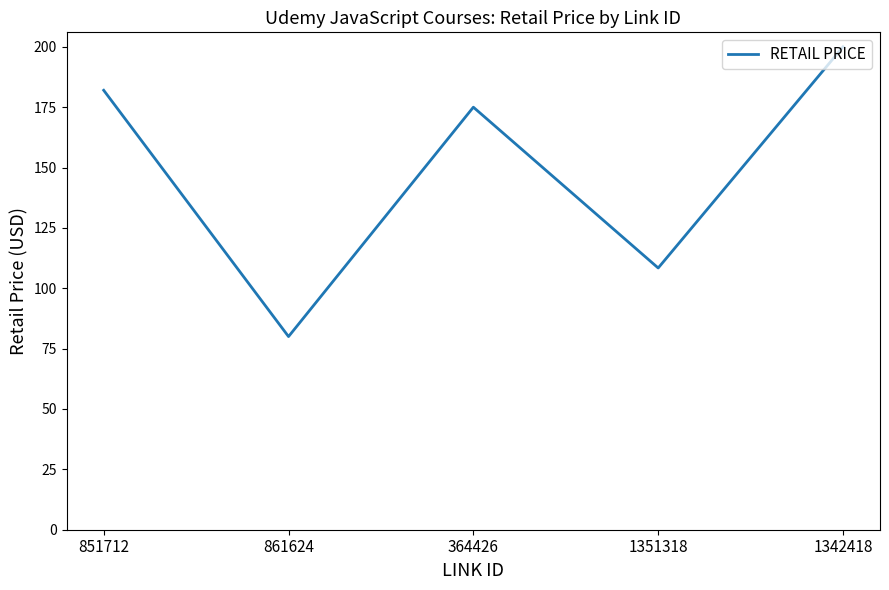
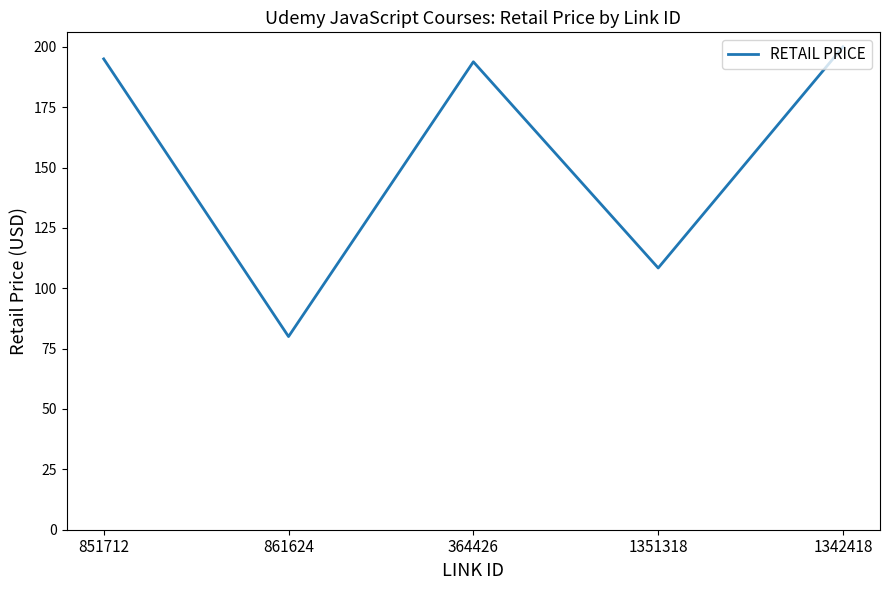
  {
-   "851712": 182,
+   "851712": 195,
    "861624": 80,
-   "364426": 175,
+   "364426": 194,
    "1351318": 108
  }
